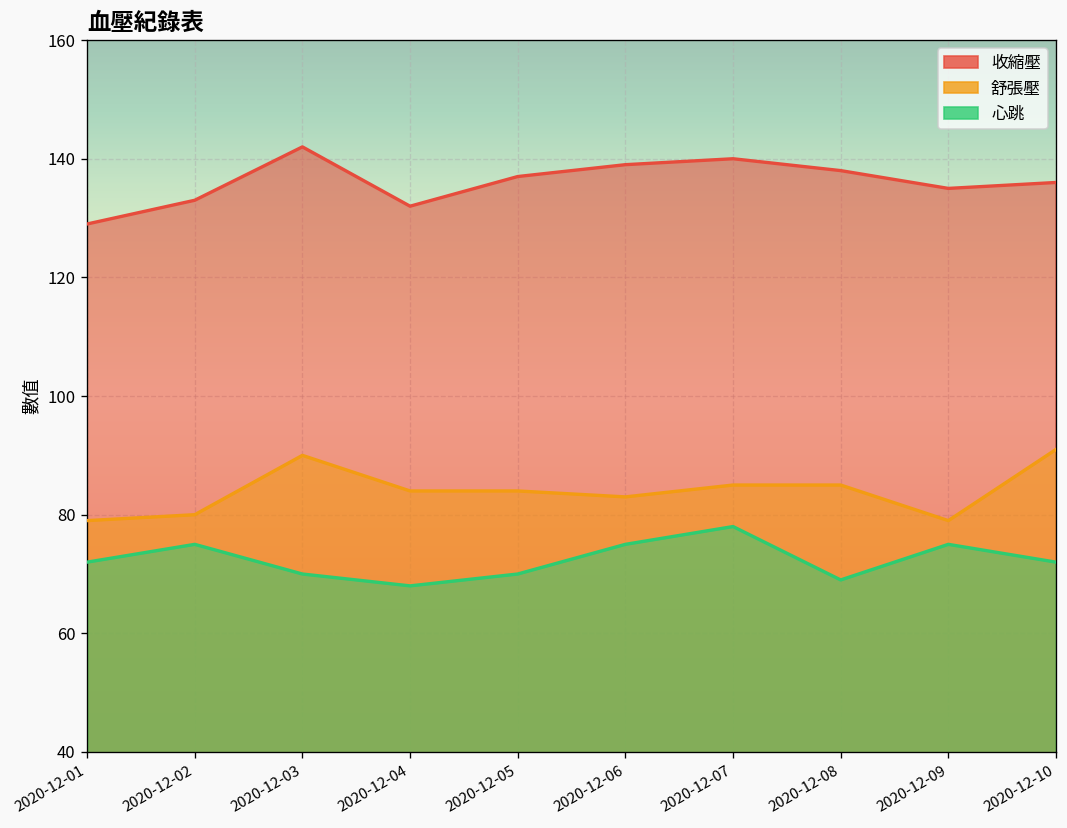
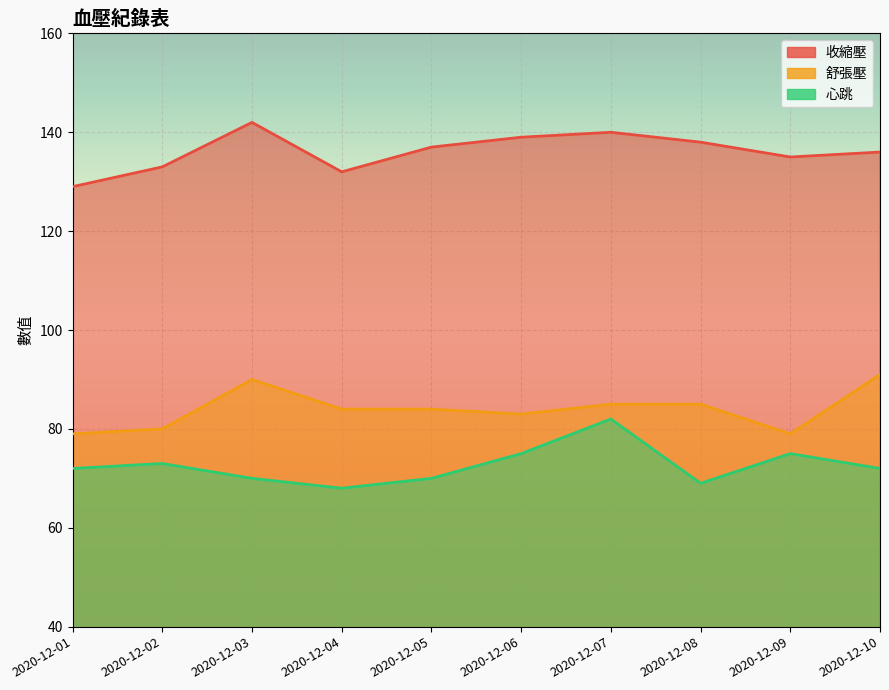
  {
    "收縮壓": {
      "2020-12-01": 129,
      "2020-12-02": 133,
      "2020-12-03": 142,
      "2020-12-04": 132,
      "2020-12-05": 137,
      "2020-12-06": 139,
      "2020-12-07": 140,
      "2020-12-08": 138,
      "2020-12-09": 135,
      "2020-12-10": 136
    },
    "舒張壓": {
      "2020-12-01": 79,
      "2020-12-02": 80,
      "2020-12-03": 90,
      "2020-12-04": 84,
      "2020-12-05": 84,
      "2020-12-06": 83,
      "2020-12-07": 85,
      "2020-12-08": 85,
      "2020-12-09": 79,
      "2020-12-10": 91
    },
    "心跳": {
      "2020-12-01": 72,
-     "2020-12-02": 75,
+     "2020-12-02": 73,
      "2020-12-03": 70,
      "2020-12-04": 68,
      "2020-12-05": 70,
      "2020-12-06": 75,
-     "2020-12-07": 78,
+     "2020-12-07": 82,
      "2020-12-08": 69,
      "2020-12-09": 75,
      "2020-12-10": 72
    }
  }
